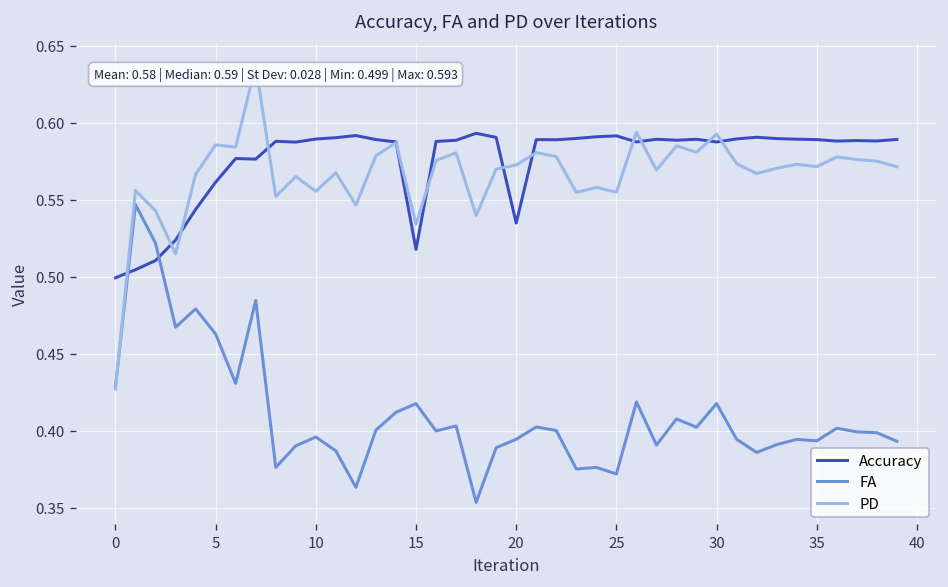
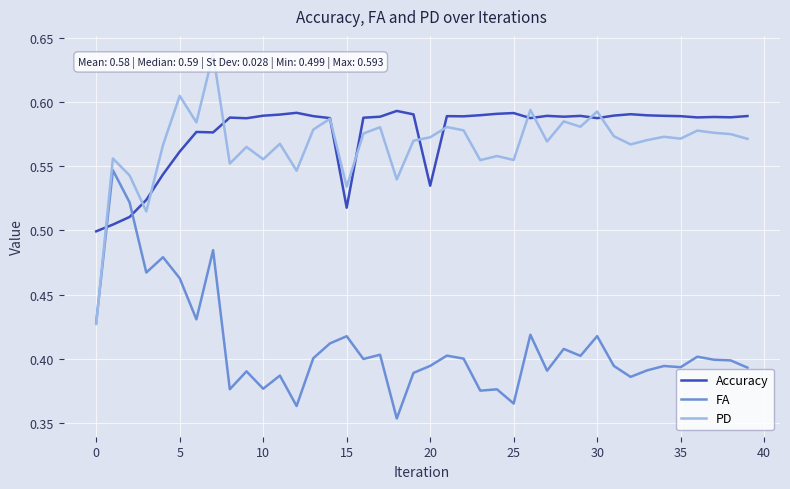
  {
    "Accuracy": {
      "0": 0.499,
      "5": 0.561,
      "10": 0.589,
      "15": 0.518,
      "20": 0.535,
      "25": 0.591,
      "30": 0.587,
      "35": 0.589
    },
    "FA": {
      "5": 0.463,
-     "10": 0.396,
+     "10": 0.377,
      "15": 0.418,
      "20": 0.394,
-     "25": 0.372,
+     "25": 0.365,
      "30": 0.418,
      "35": 0.393
    },
    "PD": {
-     "5": 0.586,
+     "5": 0.605,
      "10": 0.555,
      "15": 0.534,
      "20": 0.573,
      "25": 0.555,
      "30": 0.593,
      "35": 0.572
    }
  }
